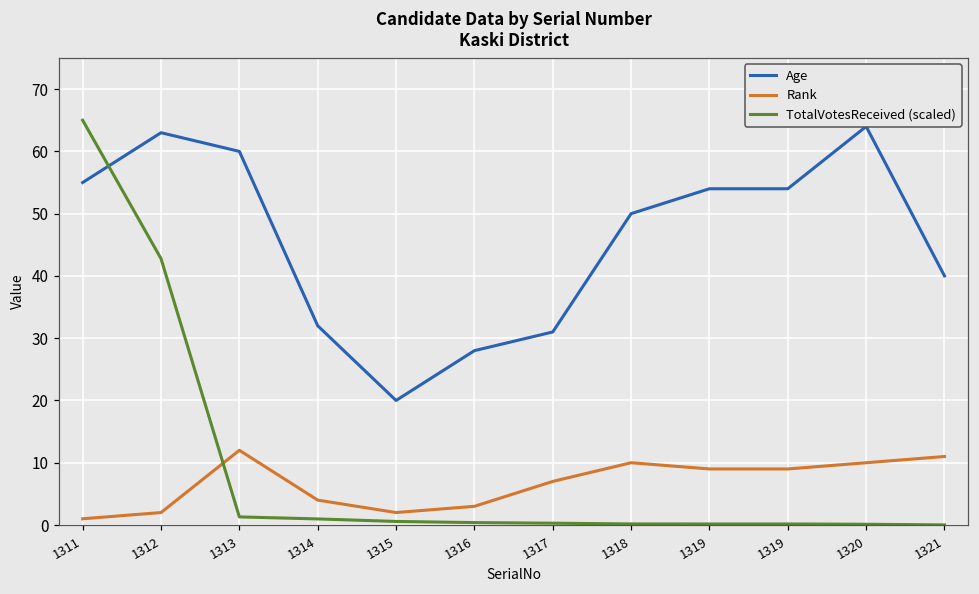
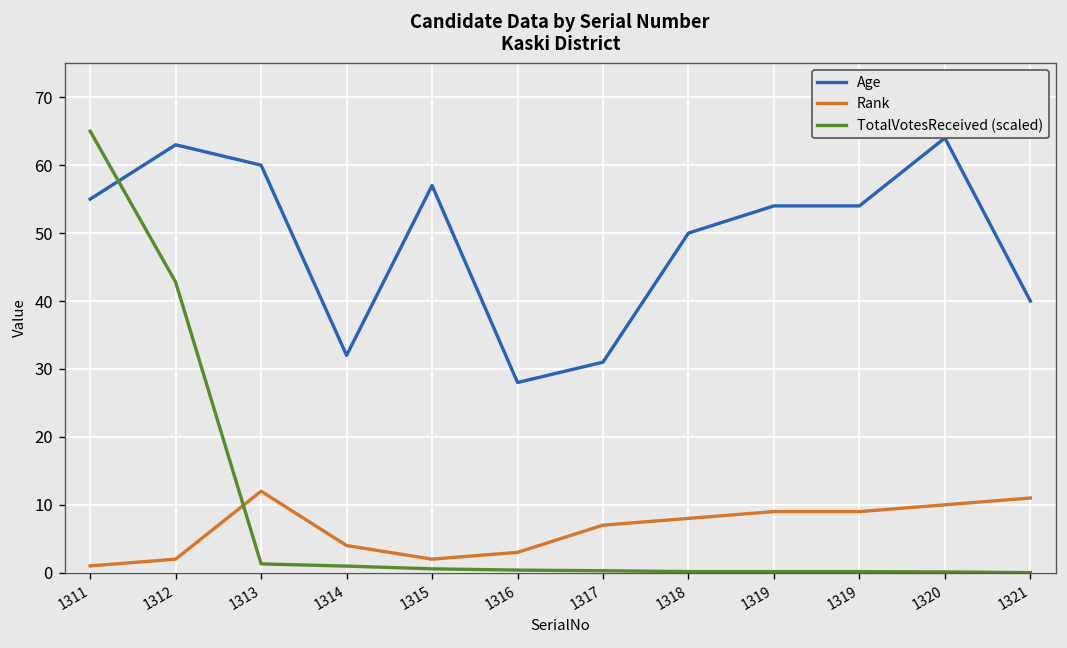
  {
    "Age": {
      "1311": 55,
      "1312": 63,
      "1313": 60,
      "1314": 32,
-     "1315": 20,
+     "1315": 57,
      "1316": 28,
      "1317": 31,
      "1318": 50,
      "1321": 40
    },
    "Rank": {
      "1311": 1,
      "1312": 2,
      "1313": 12,
      "1314": 4,
      "1315": 2,
      "1316": 3,
      "1317": 7,
-     "1318": 10,
+     "1318": 8,
      "1320": 10,
      "1321": 11
    },
    "TotalVotesReceived (scaled)": {
      "1311": 65,
      "1312": 43,
      "1313": 1,
      "1314": 1,
      "1315": 1,
      "1316": 0,
      "1317": 0,
      "1318": 0,
      "1320": 0,
      "1321": 0
    }
  }
